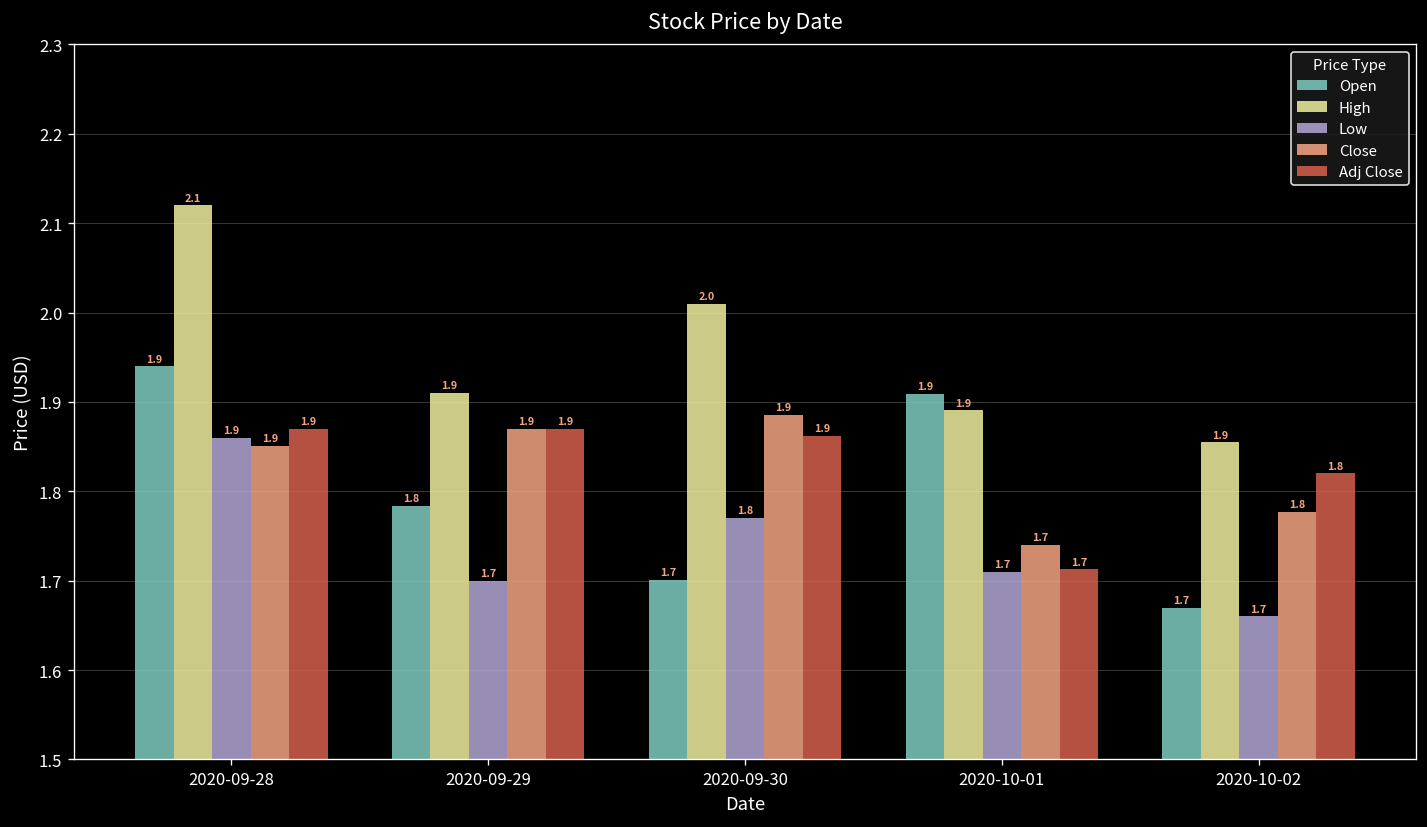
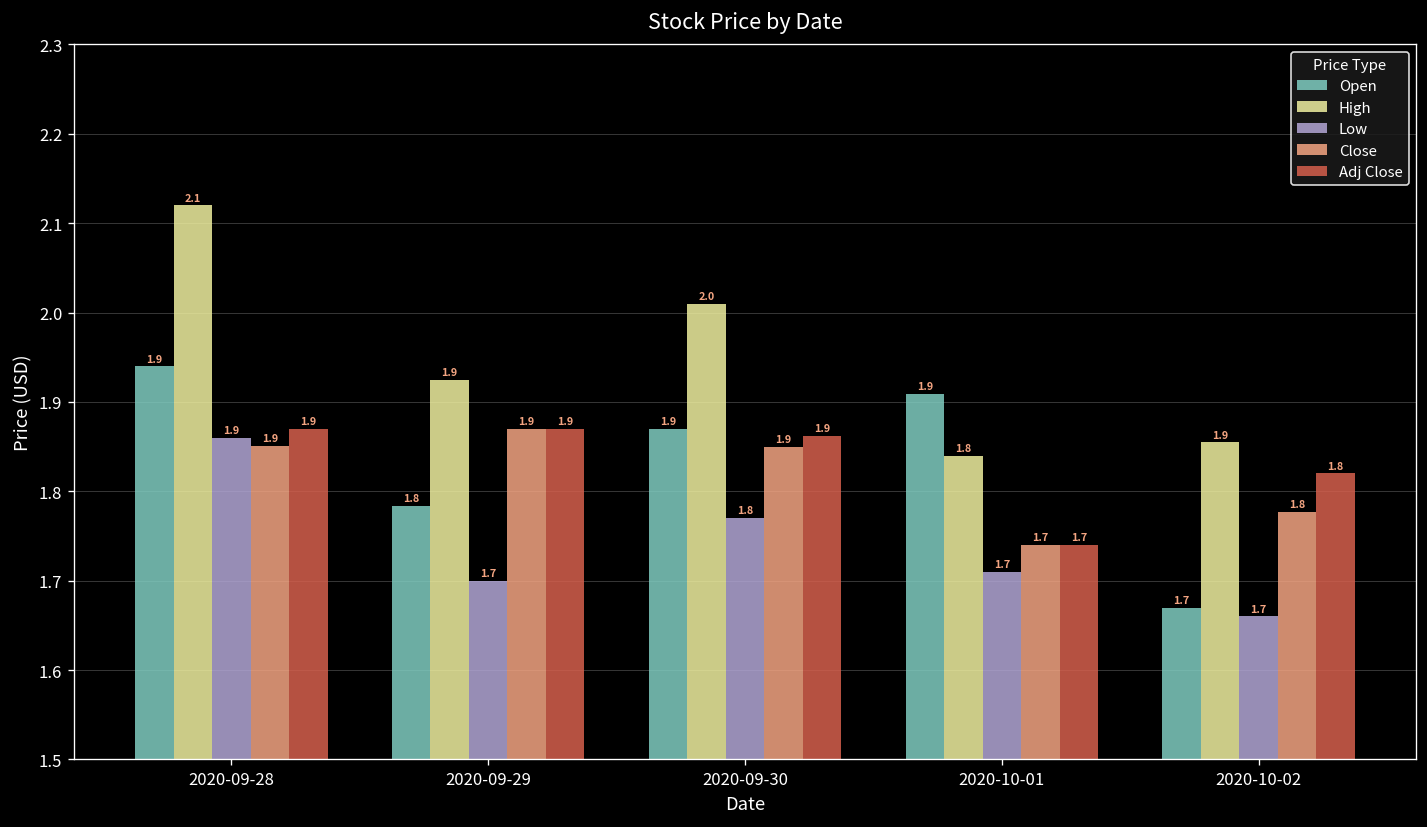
  {
    "Open": {
      "2020-09-28": 1.9,
      "2020-09-29": 1.8,
-     "2020-09-30": 1.7,
+     "2020-09-30": 1.9,
      "2020-10-01": 1.9,
      "2020-10-02": 1.7
    },
    "High": {
      "2020-09-28": 2.1,
-     "2020-09-29": 1.91,
+     "2020-09-29": 1.92,
      "2020-09-30": 2.0,
-     "2020-10-01": 1.9,
+     "2020-10-01": 1.8,
      "2020-10-02": 1.9
    },
    "Low": {
      "2020-09-28": 1.9,
      "2020-09-29": 1.7,
      "2020-09-30": 1.8,
      "2020-10-01": 1.7,
      "2020-10-02": 1.7
    },
    "Close": {
-     "2020-09-30": 1.89
+     "2020-09-30": 1.85
    },
    "Adj Close": {
-     "2020-10-01": 1.71
+     "2020-10-01": 1.74
    }
  }
